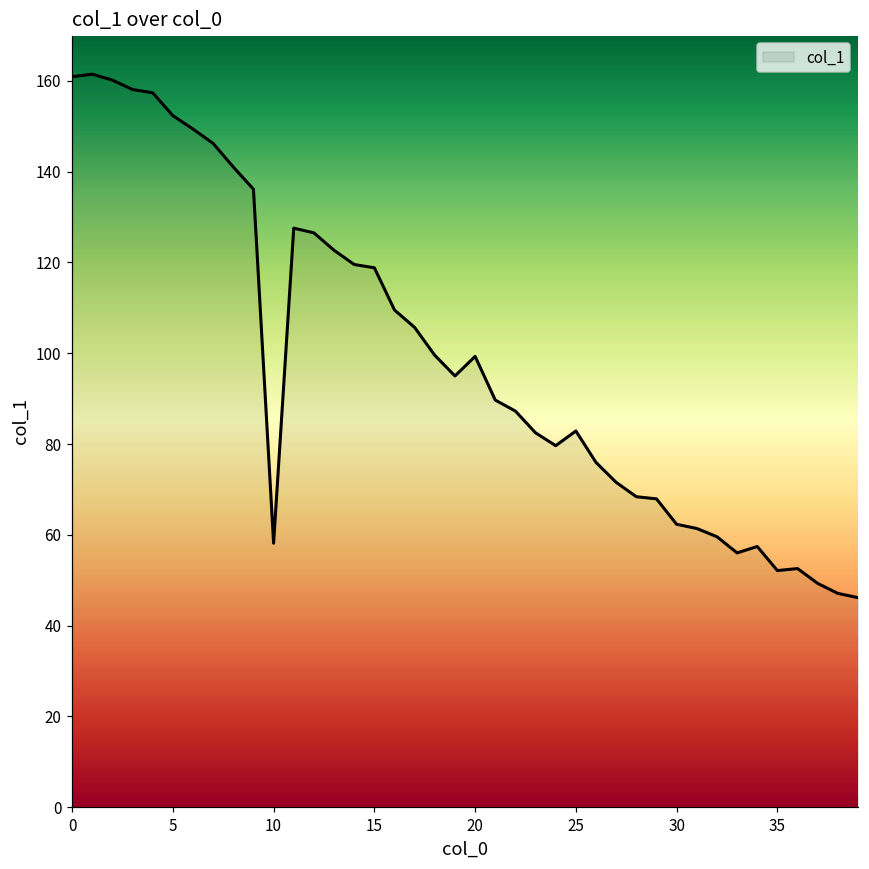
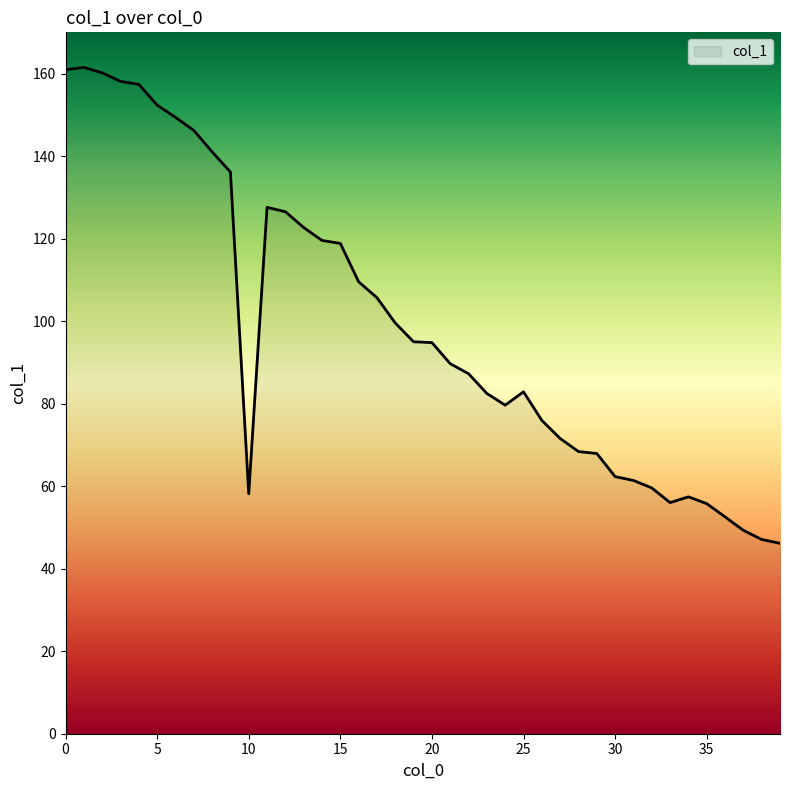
  {
    "0": 161,
    "5": 152,
    "10": 58,
    "15": 119,
-   "20": 99,
+   "20": 95,
    "25": 83,
    "30": 62,
-   "35": 52
+   "35": 56
  }
